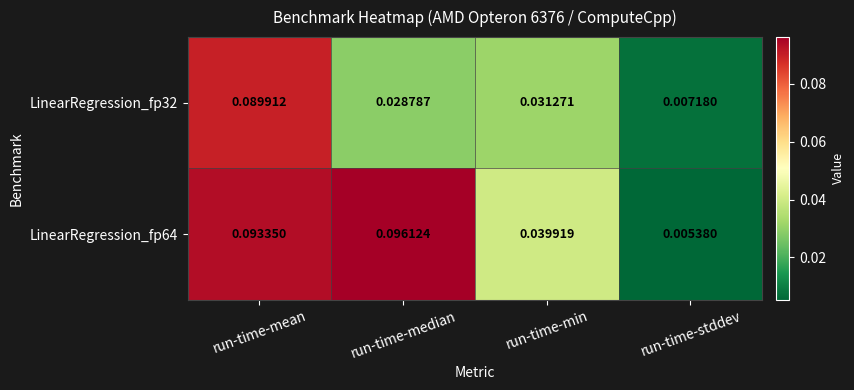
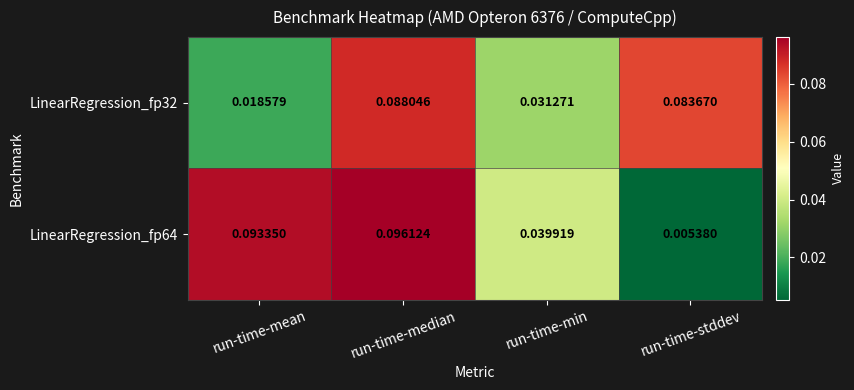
  {
    "LinearRegression_fp32": {
-     "run-time-mean": 0.089912,
-     "run-time-median": 0.028787,
+     "run-time-mean": 0.018579,
+     "run-time-median": 0.088046,
      "run-time-min": 0.031271,
-     "run-time-stddev": 0.007180
+     "run-time-stddev": 0.083670
    },
    "LinearRegression_fp64": {
      "run-time-mean": 0.093350,
      "run-time-median": 0.096124,
      "run-time-min": 0.039919,
      "run-time-stddev": 0.005380
    }
  }
